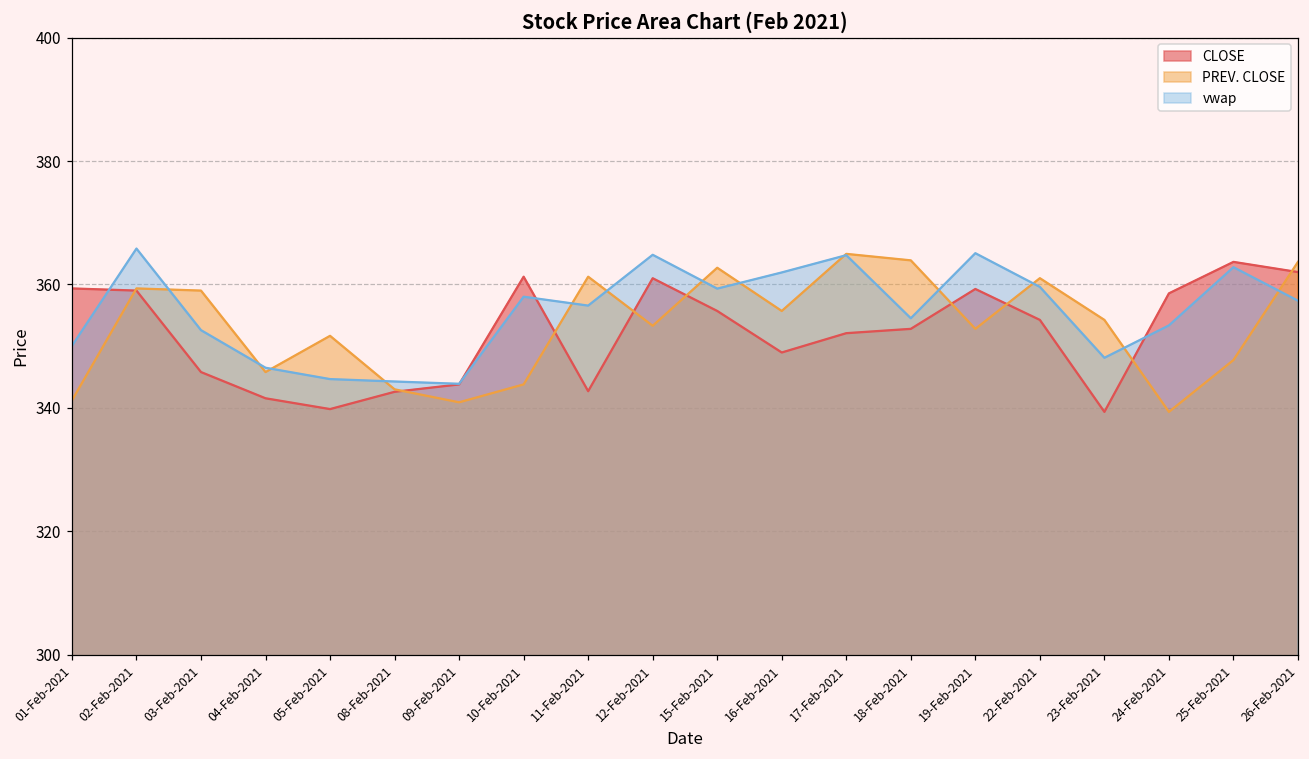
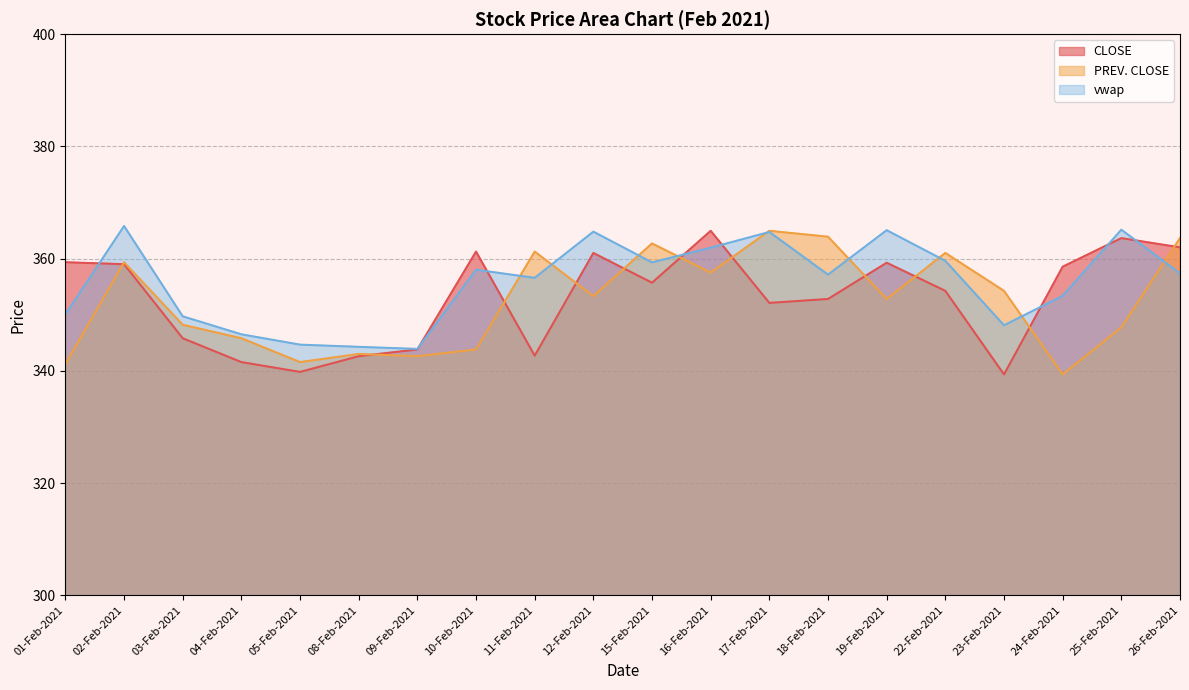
  {
    "CLOSE": {
      "01-Feb-2021": 359,
      "03-Feb-2021": 346,
      "04-Feb-2021": 342,
      "05-Feb-2021": 340,
      "10-Feb-2021": 361,
      "11-Feb-2021": 343,
      "12-Feb-2021": 361,
      "15-Feb-2021": 356,
-     "16-Feb-2021": 349,
+     "16-Feb-2021": 365,
      "17-Feb-2021": 352,
      "18-Feb-2021": 353,
      "19-Feb-2021": 359,
      "22-Feb-2021": 354,
      "23-Feb-2021": 339,
      "24-Feb-2021": 359,
      "25-Feb-2021": 364,
      "26-Feb-2021": 362
    },
    "PREV. CLOSE": {
      "01-Feb-2021": 341,
-     "03-Feb-2021": 359,
+     "03-Feb-2021": 348,
      "04-Feb-2021": 346,
-     "05-Feb-2021": 352,
-     "09-Feb-2021": 341,
+     "05-Feb-2021": 342,
+     "09-Feb-2021": 343,
      "10-Feb-2021": 344,
      "11-Feb-2021": 361,
      "12-Feb-2021": 353,
      "15-Feb-2021": 363,
-     "16-Feb-2021": 356,
+     "16-Feb-2021": 358,
      "18-Feb-2021": 364,
      "19-Feb-2021": 353,
      "22-Feb-2021": 361,
      "23-Feb-2021": 354,
      "24-Feb-2021": 339,
      "25-Feb-2021": 348,
      "26-Feb-2021": 364
    },
    "vwap": {
      "01-Feb-2021": 350,
      "02-Feb-2021": 366,
-     "03-Feb-2021": 353,
+     "03-Feb-2021": 350,
      "04-Feb-2021": 347,
      "05-Feb-2021": 345,
      "08-Feb-2021": 344,
      "10-Feb-2021": 358,
      "11-Feb-2021": 357,
      "12-Feb-2021": 365,
      "15-Feb-2021": 359,
      "16-Feb-2021": 362,
-     "18-Feb-2021": 355,
+     "18-Feb-2021": 357,
      "19-Feb-2021": 365,
      "22-Feb-2021": 360,
      "23-Feb-2021": 348,
      "24-Feb-2021": 353,
-     "25-Feb-2021": 363,
+     "25-Feb-2021": 365,
      "26-Feb-2021": 357
    }
  }
